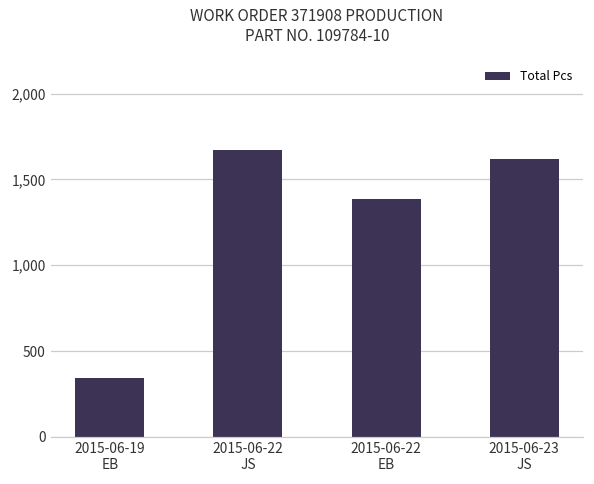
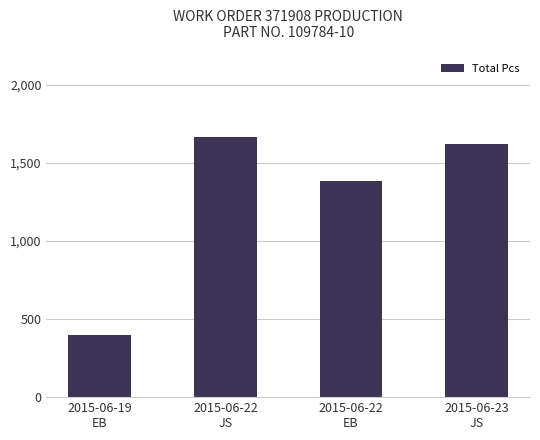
  {
-   "2015-06-19 EB": "340",
+   "2015-06-19 EB": "400",
    "2015-06-22 JS": "1,670",
    "2015-06-22 EB": "1,390",
    "2015-06-23 JS": "1,620"
  }
